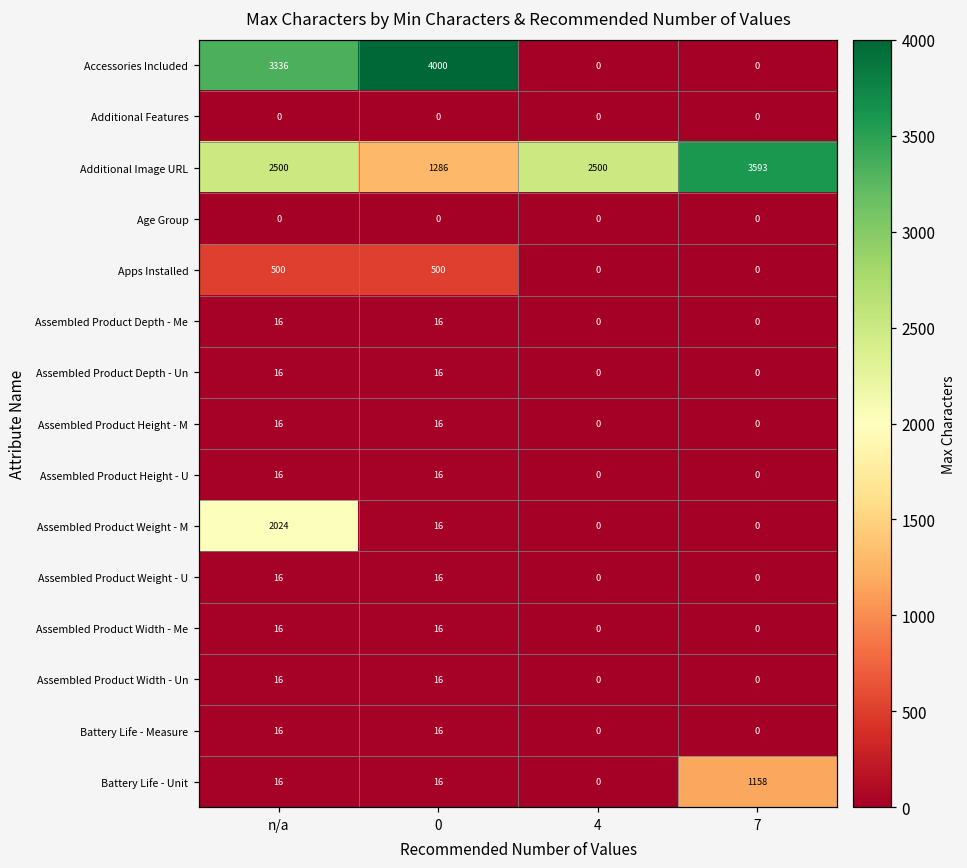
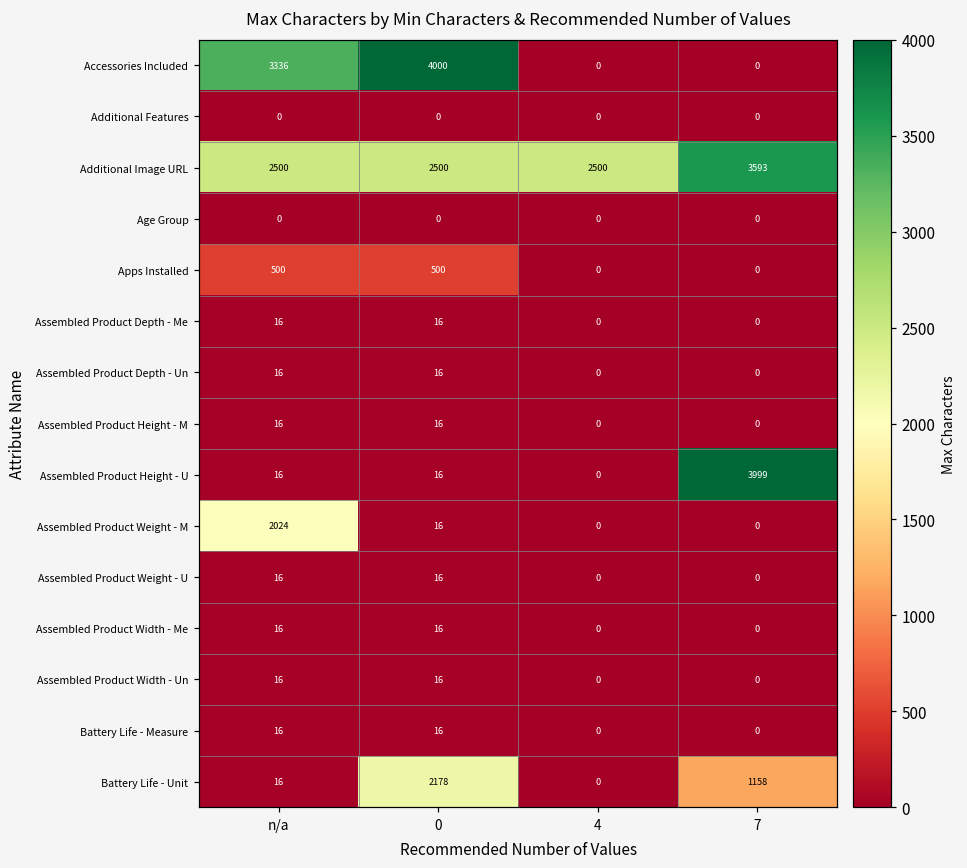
  {
    "Accessories Included": {
      "n/a": 3336,
      "0": 4000,
      "4": 0,
      "7": 0
    },
    "Additional Features": {
      "n/a": 0,
      "0": 0,
      "4": 0,
      "7": 0
    },
    "Additional Image URL": {
      "n/a": 2500,
-     "0": 1286,
+     "0": 2500,
      "4": 2500,
      "7": 3593
    },
    "Age Group": {
      "n/a": 0,
      "0": 0,
      "4": 0,
      "7": 0
    },
    "Apps Installed": {
      "n/a": 500,
      "0": 500,
      "4": 0,
      "7": 0
    },
    "Assembled Product Depth - Me": {
      "n/a": 16,
      "0": 16,
      "4": 0,
      "7": 0
    },
    "Assembled Product Depth - Un": {
      "n/a": 16,
      "0": 16,
      "4": 0,
      "7": 0
    },
    "Assembled Product Height - M": {
      "n/a": 16,
      "0": 16,
      "4": 0,
      "7": 0
    },
    "Assembled Product Height - U": {
      "n/a": 16,
      "0": 16,
      "4": 0,
-     "7": 0
+     "7": 3999
    },
    "Assembled Product Weight - M": {
      "n/a": 2024,
      "0": 16,
      "4": 0,
      "7": 0
    },
    "Assembled Product Weight - U": {
      "n/a": 16,
      "0": 16,
      "4": 0,
      "7": 0
    },
    "Assembled Product Width - Me": {
      "n/a": 16,
      "0": 16,
      "4": 0,
      "7": 0
    },
    "Assembled Product Width - Un": {
      "n/a": 16,
      "0": 16,
      "4": 0,
      "7": 0
    },
    "Battery Life - Measure": {
      "n/a": 16,
      "0": 16,
      "4": 0,
      "7": 0
    },
    "Battery Life - Unit": {
      "n/a": 16,
-     "0": 16,
+     "0": 2178,
      "4": 0,
      "7": 1158
    }
  }
